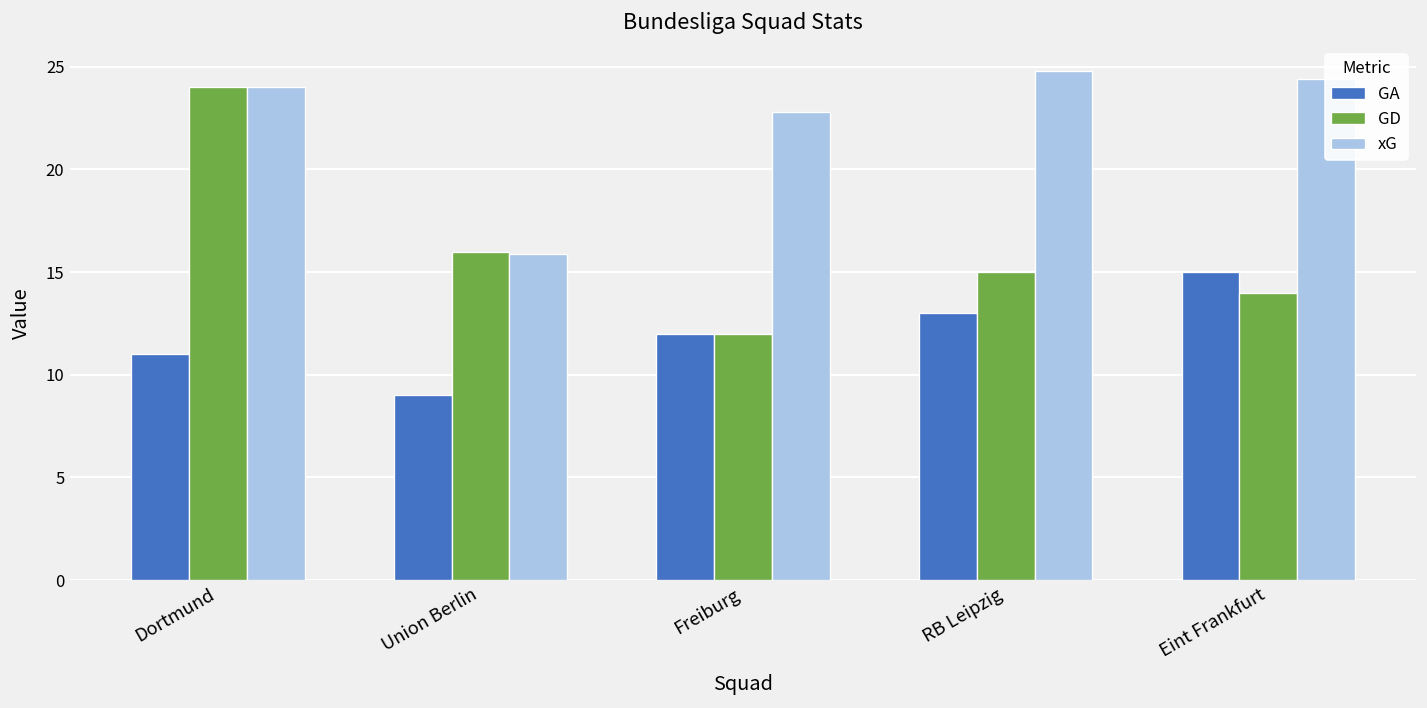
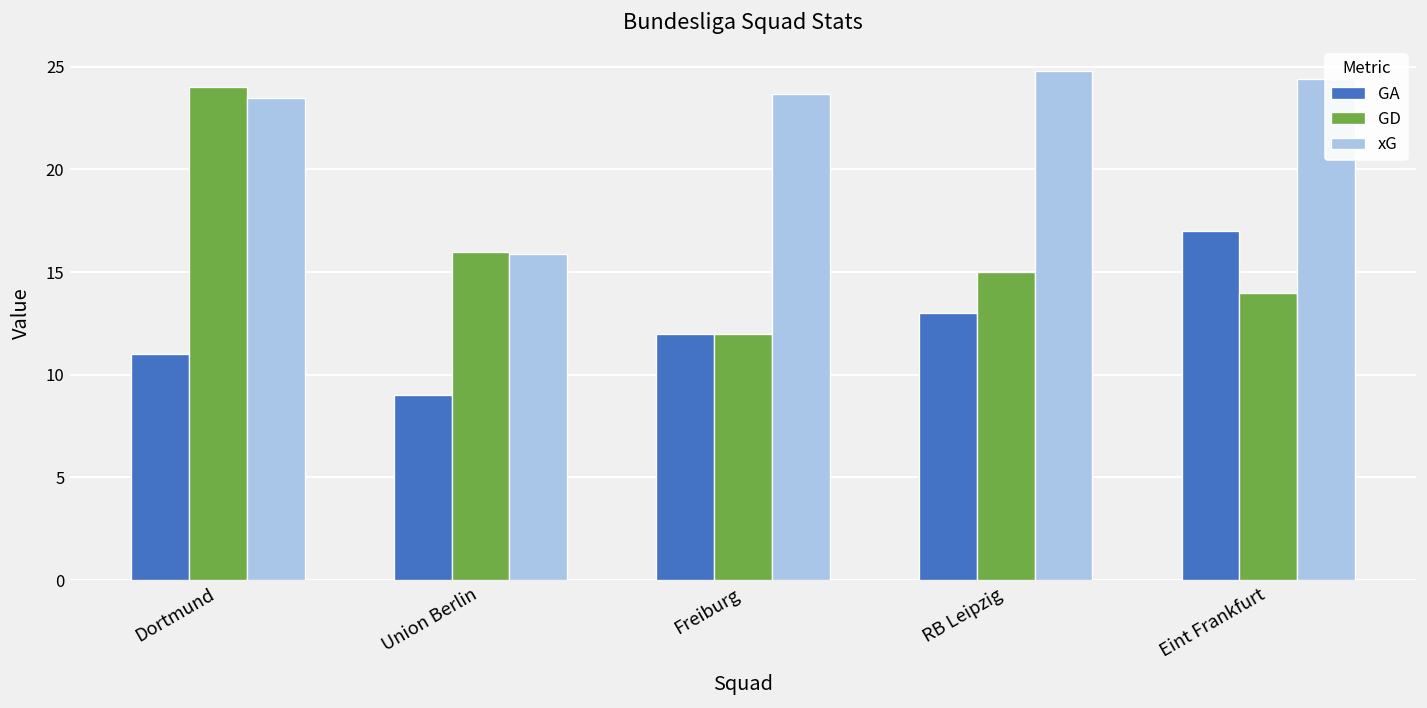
  {
    "GA": {
      "Dortmund": 11,
      "Union Berlin": 9,
      "Freiburg": 12,
      "RB Leipzig": 13,
-     "Eint Frankfurt": 15
+     "Eint Frankfurt": 17
    },
    "GD": {
      "Dortmund": 24.0,
      "Union Berlin": 16.0,
      "Freiburg": 12.0,
      "RB Leipzig": 15.0,
      "Eint Frankfurt": 14.0
    },
    "xG": {
-     "Dortmund": 24.0,
+     "Dortmund": 23.5,
      "Union Berlin": 15.9,
-     "Freiburg": 22.8,
+     "Freiburg": 23.7,
      "RB Leipzig": 24.8
    }
  }
